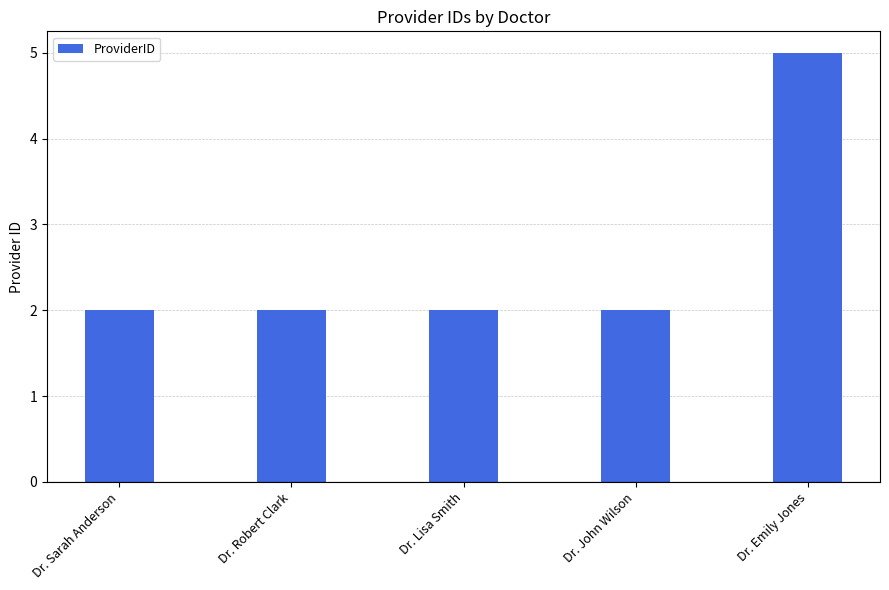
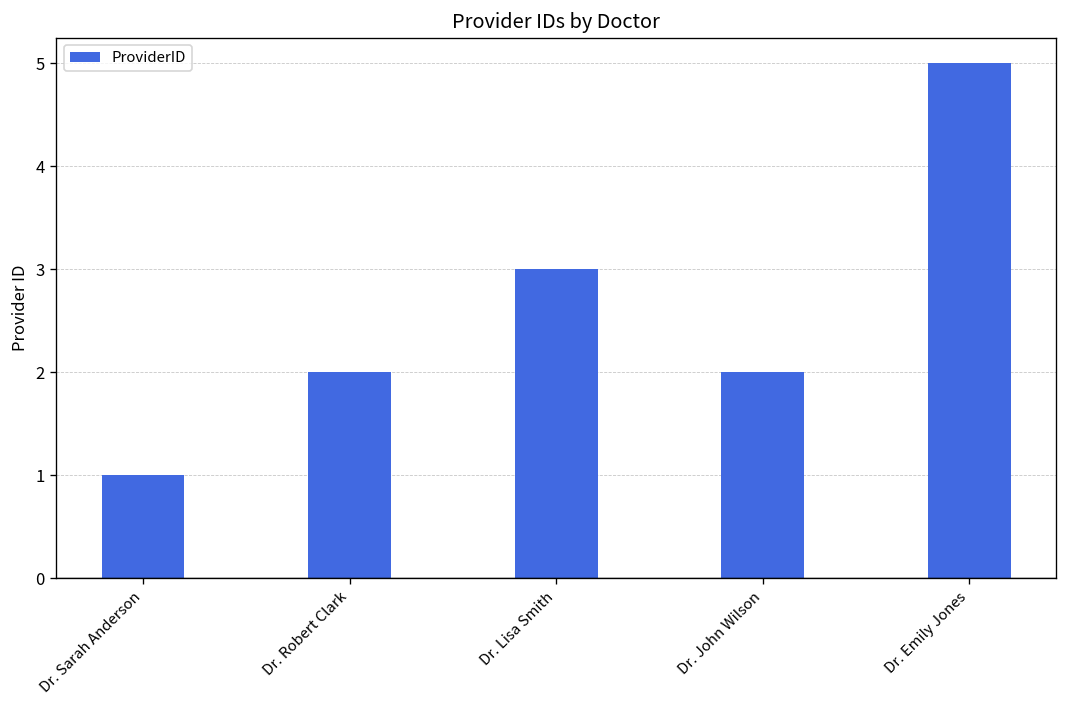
  {
-   "Dr. Sarah Anderson": 2,
+   "Dr. Sarah Anderson": 1,
    "Dr. Robert Clark": 2,
-   "Dr. Lisa Smith": 2,
+   "Dr. Lisa Smith": 3,
    "Dr. John Wilson": 2,
    "Dr. Emily Jones": 5
  }
